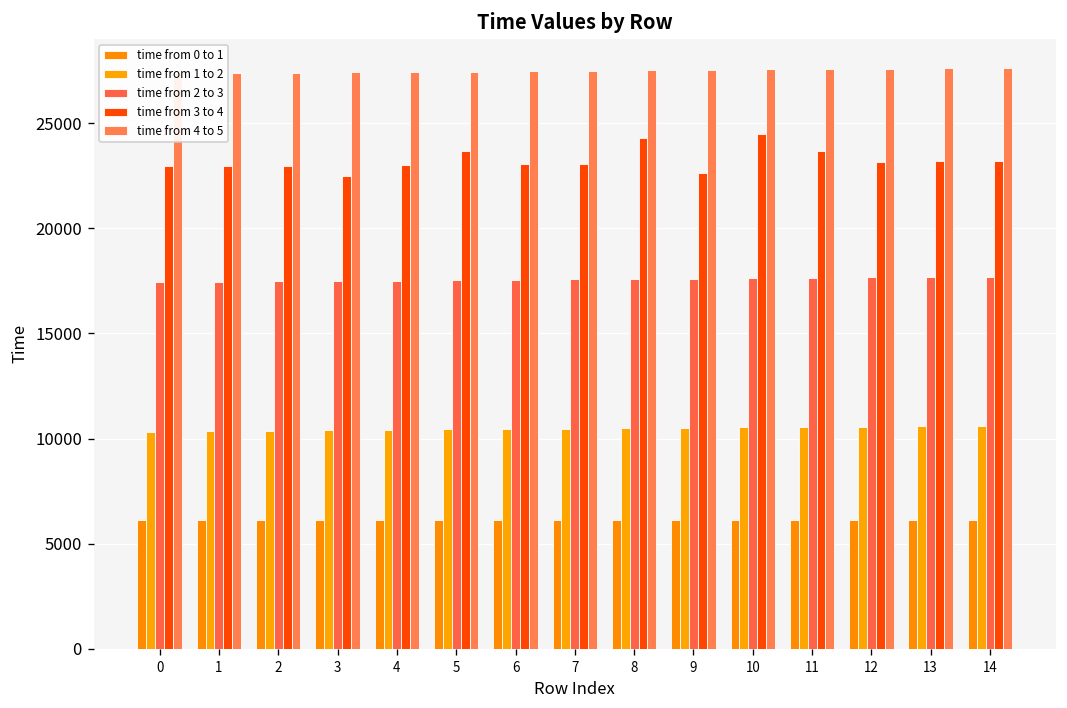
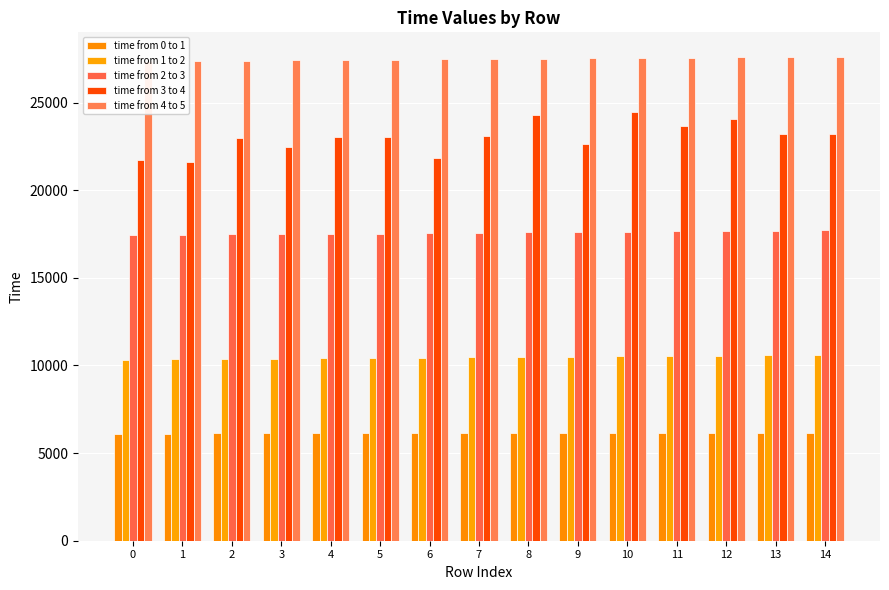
  {
    "time from 3 to 4": {
-     "0": 22900,
-     "1": 22900,
+     "0": 21700,
+     "1": 21600,
      "2": 23000,
      "3": 22500,
      "4": 23000,
-     "5": 23700,
-     "6": 23000,
+     "5": 23000,
+     "6": 21800,
      "7": 23100,
      "8": 24300,
      "9": 22600,
      "10": 24500,
      "11": 23700,
-     "12": 23200,
+     "12": 24000,
      "13": 23200,
      "14": 23200
    }
  }
